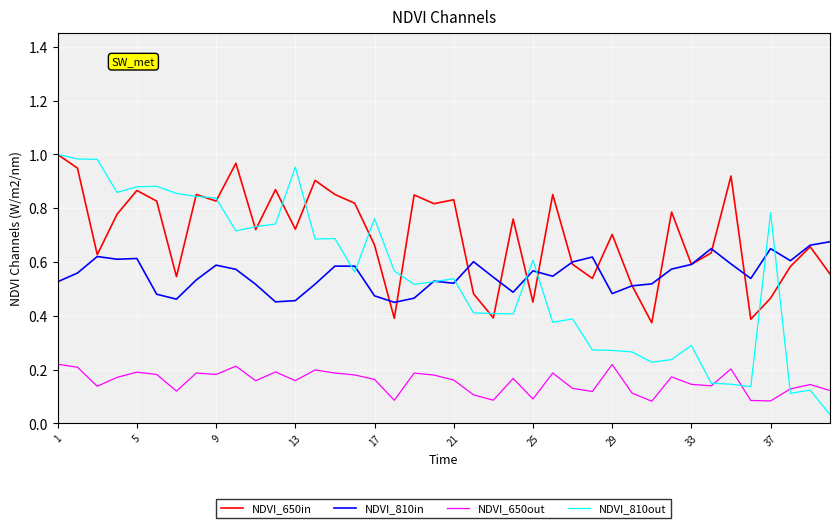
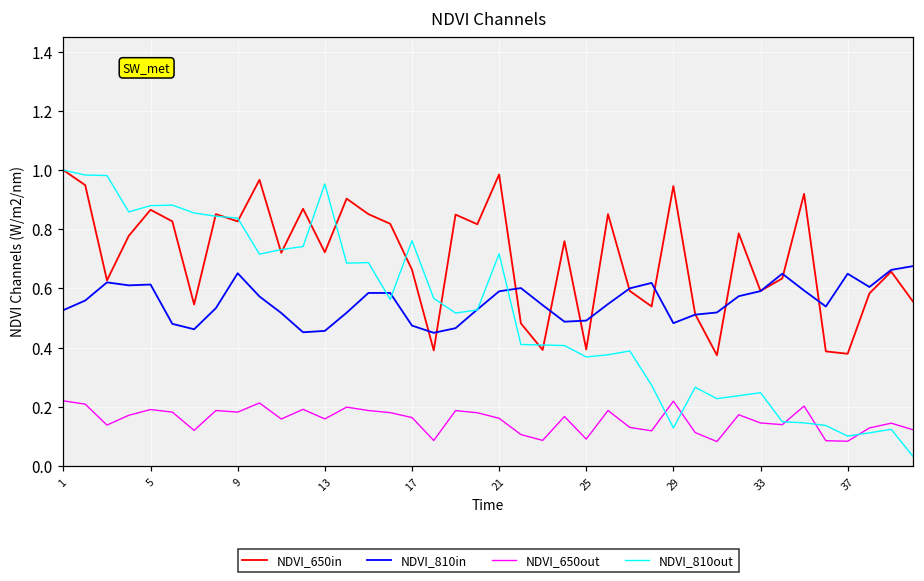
  {
    "NDVI_650in": {
      "5": 0.87,
      "9": 0.83,
      "13": 0.72,
      "17": 0.66,
-     "21": 0.83,
-     "25": 0.45,
-     "29": 0.70,
-     "37": 0.47
+     "21": 0.99,
+     "25": 0.39,
+     "29": 0.95,
+     "37": 0.38
    },
    "NDVI_810in": {
      "1": 0.53,
      "5": 0.61,
-     "9": 0.59,
+     "9": 0.65,
      "13": 0.46,
      "17": 0.47,
-     "21": 0.52,
-     "25": 0.57,
+     "21": 0.59,
+     "25": 0.49,
      "29": 0.48,
      "37": 0.65
    },
    "NDVI_650out": {
      "1": 0.22,
      "5": 0.19,
      "9": 0.18,
      "13": 0.16,
      "17": 0.16,
      "21": 0.16,
      "25": 0.09,
      "29": 0.22,
      "33": 0.15,
      "37": 0.08
    },
    "NDVI_810out": {
      "5": 0.88,
      "9": 0.84,
      "13": 0.95,
      "17": 0.76,
-     "21": 0.54,
-     "25": 0.61,
-     "29": 0.27,
-     "33": 0.29,
-     "37": 0.78
+     "21": 0.72,
+     "25": 0.37,
+     "29": 0.13,
+     "33": 0.25,
+     "37": 0.10
    }
  }
